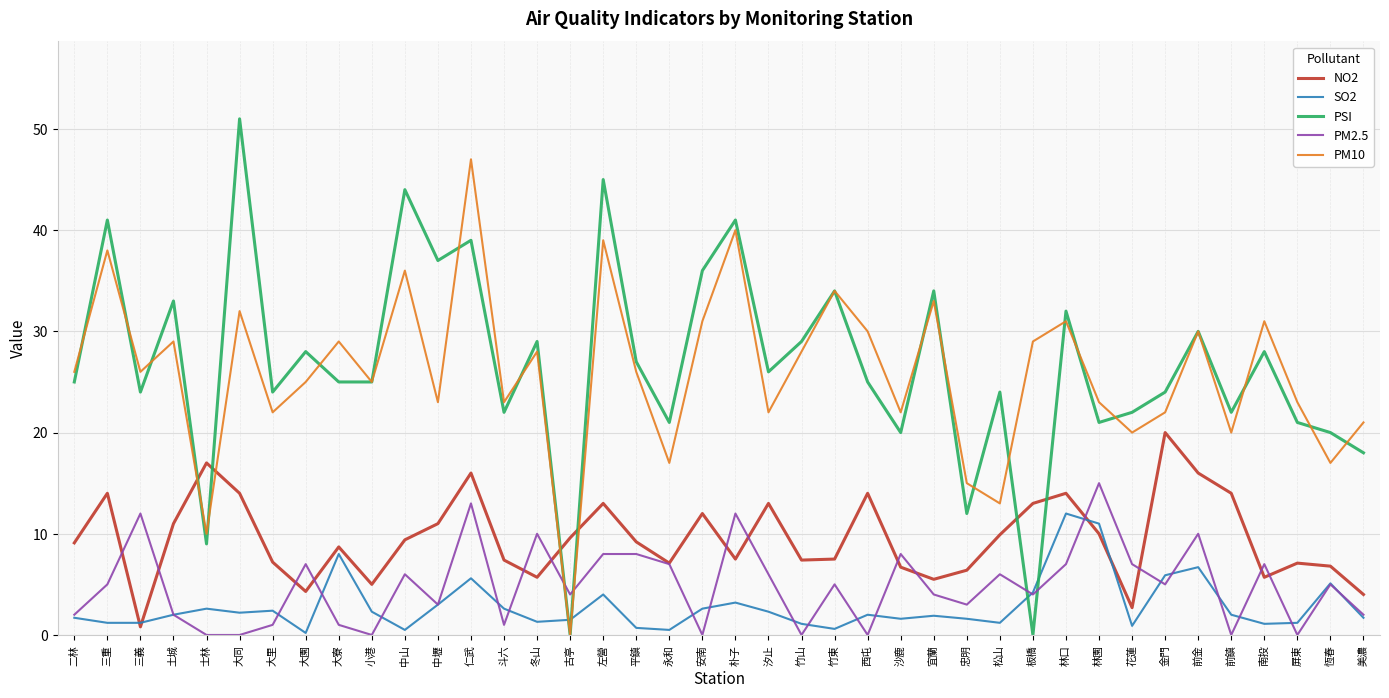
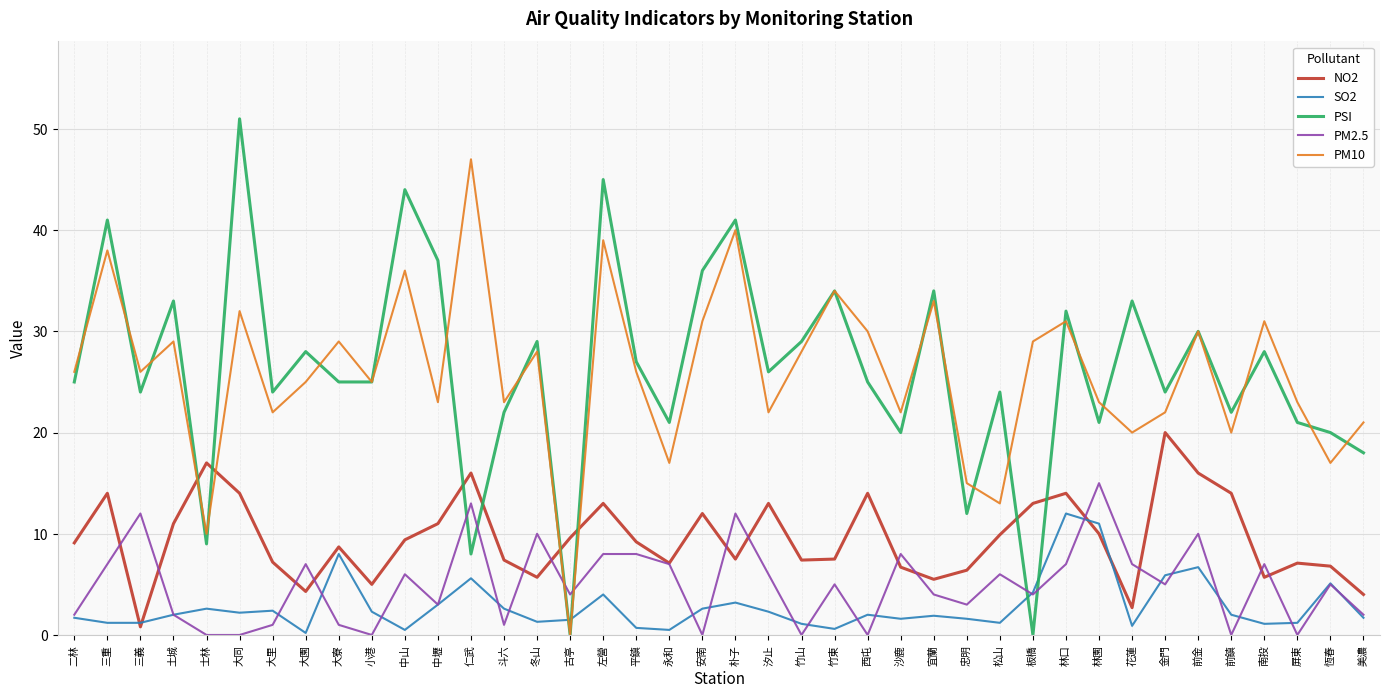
  {
    "NO2": {
      "二林": 9,
      "三重": 14,
      "三義": 1,
      "土城": 11,
      "士林": 17,
      "大同": 14,
      "大里": 7,
      "大園": 4.3,
      "大寮": 8.7,
      "小港": 5,
      "中山": 9.4,
      "中壢": 11,
      "仁武": 16,
      "斗六": 7.4,
      "冬山": 5.7,
      "古亭": 9.6,
      "左營": 13,
      "平鎮": 9,
      "安南": 12,
      "朴子": 7.5,
      "汐止": 13,
      "竹山": 7.4,
      "竹東": 7.5,
      "西屯": 14,
      "沙鹿": 6.7,
      "宜蘭": 5.5,
      "忠明": 6.4,
      "松山": 10,
      "板橋": 13,
      "林口": 14,
      "林園": 10,
      "花蓮": 2.7,
      "金門": 20,
      "前金": 16,
      "前鎮": 14,
      "南投": 5.7,
      "屏東": 7,
      "恆春": 7,
      "美濃": 4
    },
    "SO2": {
      "二林": 1.7,
      "三重": 1,
      "三義": 1,
      "士林": 2.6,
      "大同": 2,
      "大里": 2.4,
      "大園": 0,
      "大寮": 8,
      "小港": 2.3,
      "中山": 0.5,
      "仁武": 5.6,
      "斗六": 2.6,
      "冬山": 1.3,
      "古亭": 1.5,
      "左營": 4,
      "平鎮": 0.7,
      "永和": 0.5,
      "安南": 2.6,
      "朴子": 3,
      "汐止": 2.3,
      "竹山": 1,
      "竹東": 0.6,
      "西屯": 2,
      "沙鹿": 1.6,
      "宜蘭": 2,
      "忠明": 1.6,
      "松山": 1,
      "林口": 12,
      "林園": 11,
      "花蓮": 1,
      "金門": 6,
      "前金": 6.7,
      "前鎮": 2,
      "南投": 1,
      "屏東": 1,
      "美濃": 1.7
    },
    "PSI": {
      "二林": 25,
      "三重": 41,
      "三義": 24,
      "土城": 33,
      "士林": 9,
      "大同": 51,
      "大里": 24,
      "大園": 28,
      "大寮": 25,
      "中山": 44,
      "中壢": 37,
-     "仁武": 39,
+     "仁武": 8,
      "斗六": 22,
      "冬山": 29,
      "左營": 45,
      "平鎮": 27,
      "永和": 21,
      "安南": 36,
      "朴子": 41,
      "汐止": 26,
      "竹山": 29,
      "西屯": 25,
      "沙鹿": 20,
      "宜蘭": 34,
      "忠明": 12,
      "松山": 24,
      "板橋": 0,
      "林口": 32,
      "林園": 21,
-     "花蓮": 22,
+     "花蓮": 33,
      "金門": 24,
      "前鎮": 22,
      "南投": 28,
      "屏東": 21,
      "恆春": 20,
      "美濃": 18
    },
    "PM2.5": {
      "二林": 2,
-     "三重": 5,
+     "三重": 7,
      "三義": 12,
      "士林": 0,
      "大同": 0,
      "大里": 1,
      "大園": 7,
      "大寮": 1,
      "小港": 0,
      "中山": 6,
      "仁武": 13,
      "斗六": 1,
      "冬山": 10,
      "古亭": 4,
      "左營": 8,
      "平鎮": 8,
      "安南": 0,
      "朴子": 12,
      "汐止": 6,
      "竹山": 0,
      "竹東": 5,
      "西屯": 0,
      "沙鹿": 8,
      "宜蘭": 4,
      "忠明": 3,
      "松山": 6,
      "林口": 7,
      "林園": 15,
      "花蓮": 7,
      "金門": 5,
      "前金": 10,
      "前鎮": 0,
      "南投": 7,
      "屏東": 0,
      "美濃": 2
    },
    "PM10": {
      "二林": 26,
      "三重": 38,
      "三義": 26,
      "土城": 29,
      "士林": 10,
      "大同": 32,
      "大里": 22,
      "大園": 25,
      "大寮": 29,
      "中山": 36,
      "中壢": 23,
      "仁武": 47,
      "斗六": 23,
      "冬山": 28,
      "左營": 39,
      "平鎮": 26,
      "永和": 17,
      "安南": 31,
      "朴子": 40,
      "汐止": 22,
      "竹山": 28,
      "西屯": 30,
      "沙鹿": 22,
      "宜蘭": 33,
      "忠明": 15,
      "松山": 13,
      "板橋": 29,
      "林口": 31,
      "林園": 23,
      "花蓮": 20,
      "金門": 22,
      "前鎮": 20,
      "南投": 31,
      "屏東": 23,
      "恆春": 17,
      "美濃": 21
    }
  }
